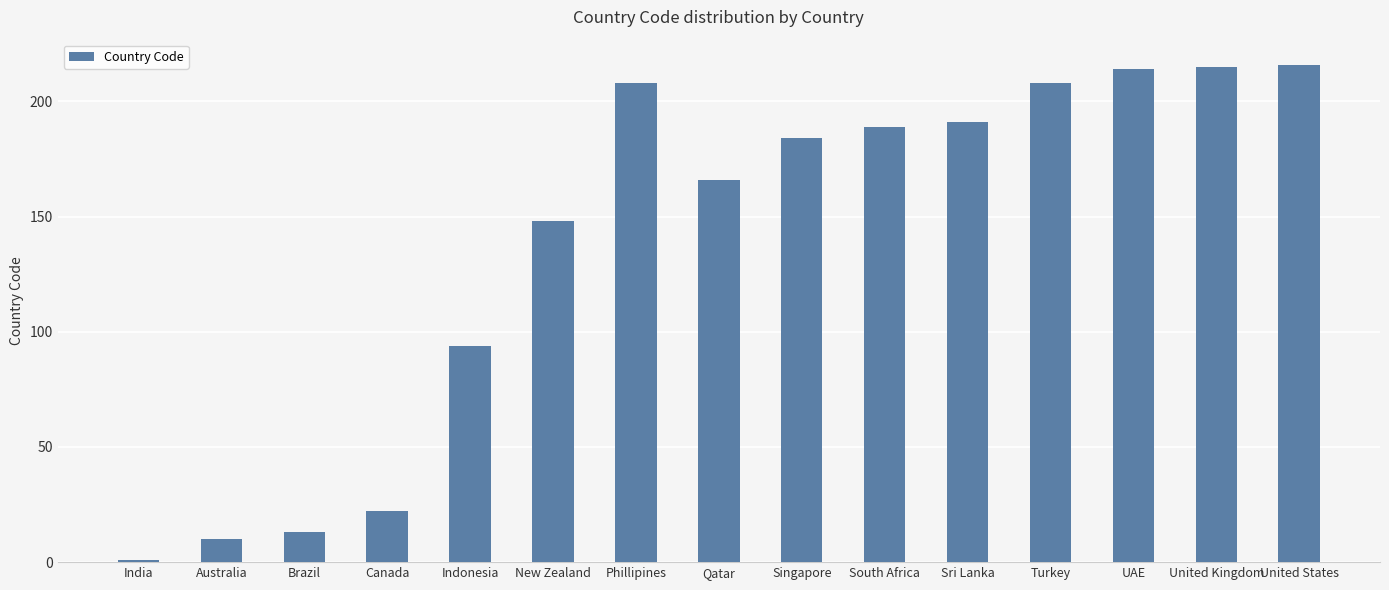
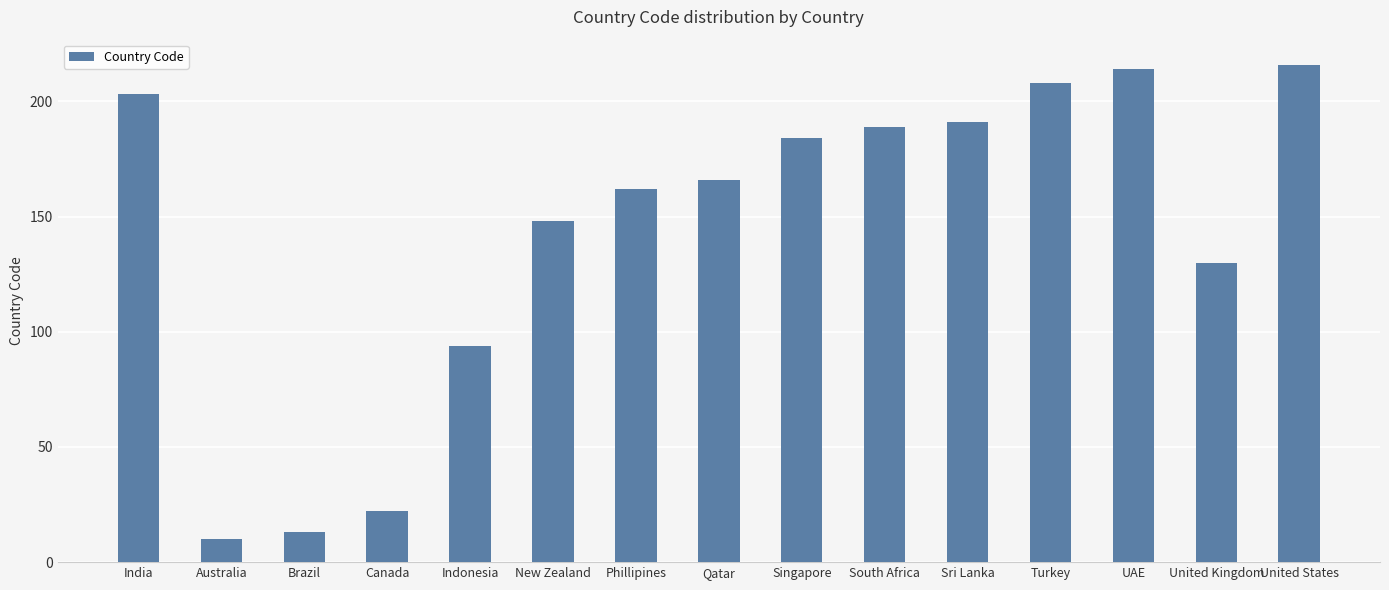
  {
-   "India": 1,
+   "India": 203,
    "Australia": 10,
    "Brazil": 13,
    "Canada": 22,
    "Indonesia": 94,
    "New Zealand": 148,
-   "Phillipines": 208,
+   "Phillipines": 162,
    "Qatar": 166,
    "Singapore": 184,
    "South Africa": 189,
    "Sri Lanka": 191,
    "Turkey": 208,
    "UAE": 214,
-   "United Kingdom": 215,
+   "United Kingdom": 130,
    "United States": 216
  }
